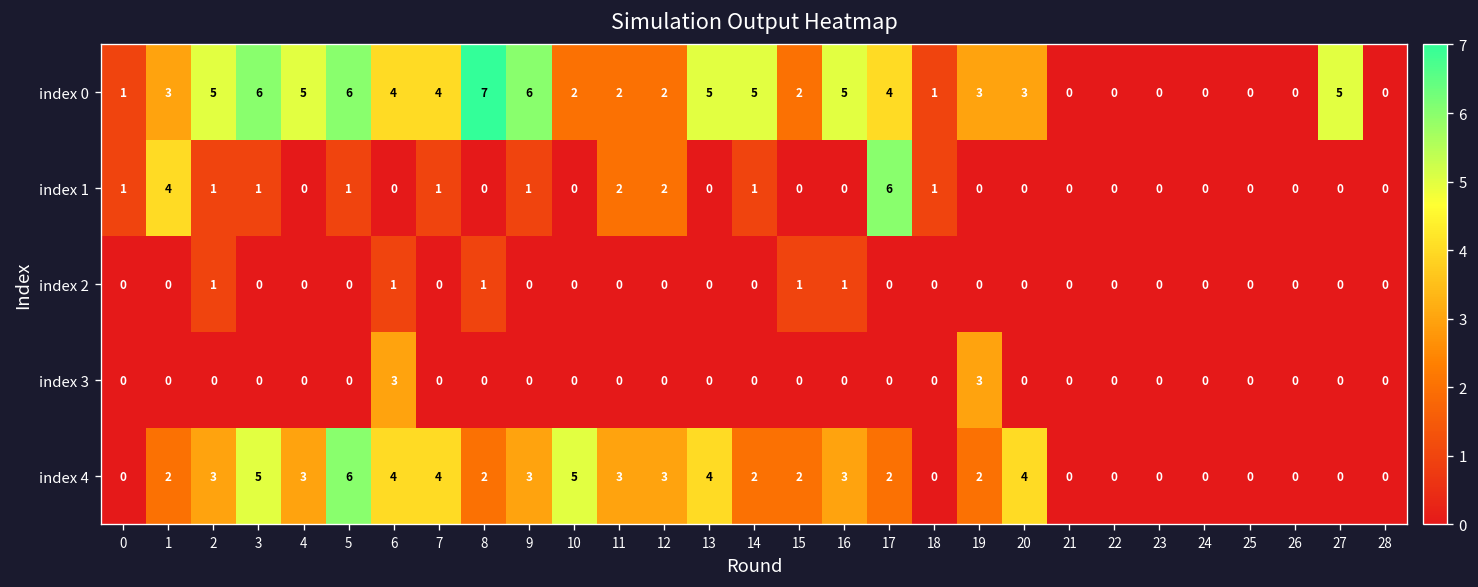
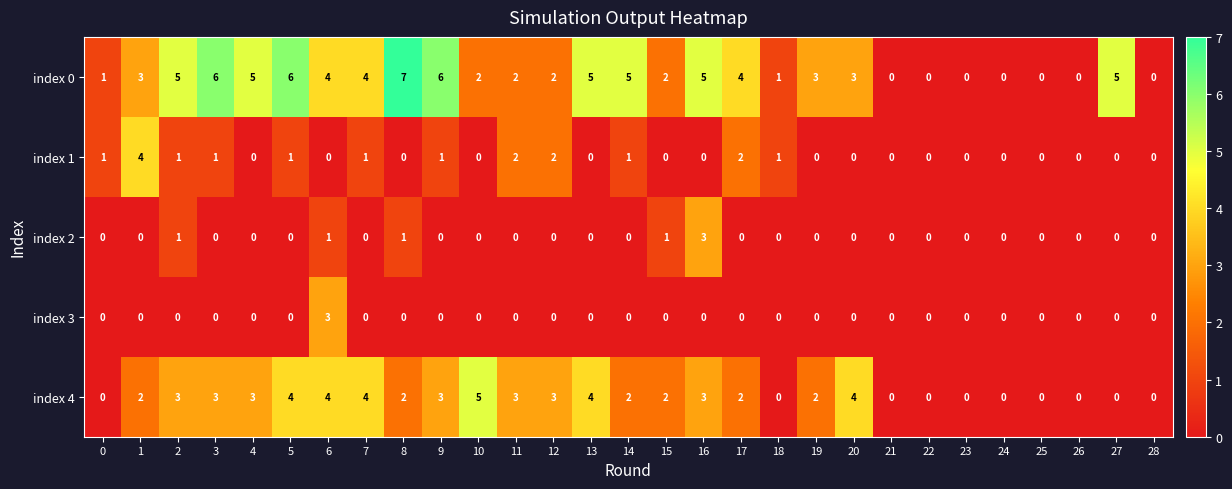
  {
    "index 0": {
      "0": 1,
      "1": 3,
      "2": 5,
      "3": 6,
      "4": 5,
      "5": 6,
      "6": 4,
      "7": 4,
      "8": 7,
      "9": 6,
      "10": 2,
      "11": 2,
      "12": 2,
      "13": 5,
      "14": 5,
      "15": 2,
      "16": 5,
      "17": 4,
      "18": 1,
      "19": 3,
      "20": 3,
      "21": 0,
      "22": 0,
      "23": 0,
      "24": 0,
      "25": 0,
      "26": 0,
      "27": 5,
      "28": 0
    },
    "index 1": {
      "0": 1,
      "1": 4,
      "2": 1,
      "3": 1,
      "4": 0,
      "5": 1,
      "6": 0,
      "7": 1,
      "8": 0,
      "9": 1,
      "10": 0,
      "11": 2,
      "12": 2,
      "13": 0,
      "14": 1,
      "15": 0,
      "16": 0,
-     "17": 6,
+     "17": 2,
      "18": 1,
      "19": 0,
      "20": 0,
      "21": 0,
      "22": 0,
      "23": 0,
      "24": 0,
      "25": 0,
      "26": 0,
      "27": 0,
      "28": 0
    },
    "index 2": {
      "0": 0,
      "1": 0,
      "2": 1,
      "3": 0,
      "4": 0,
      "5": 0,
      "6": 1,
      "7": 0,
      "8": 1,
      "9": 0,
      "10": 0,
      "11": 0,
      "12": 0,
      "13": 0,
      "14": 0,
      "15": 1,
-     "16": 1,
+     "16": 3,
      "17": 0,
      "18": 0,
      "19": 0,
      "20": 0,
      "21": 0,
      "22": 0,
      "23": 0,
      "24": 0,
      "25": 0,
      "26": 0,
      "27": 0,
      "28": 0
    },
    "index 3": {
      "0": 0,
      "1": 0,
      "2": 0,
      "3": 0,
      "4": 0,
      "5": 0,
      "6": 3,
      "7": 0,
      "8": 0,
      "9": 0,
      "10": 0,
      "11": 0,
      "12": 0,
      "13": 0,
      "14": 0,
      "15": 0,
      "16": 0,
      "17": 0,
      "18": 0,
-     "19": 3,
+     "19": 0,
      "20": 0,
      "21": 0,
      "22": 0,
      "23": 0,
      "24": 0,
      "25": 0,
      "26": 0,
      "27": 0,
      "28": 0
    },
    "index 4": {
      "0": 0,
      "1": 2,
      "2": 3,
-     "3": 5,
+     "3": 3,
      "4": 3,
-     "5": 6,
+     "5": 4,
      "6": 4,
      "7": 4,
      "8": 2,
      "9": 3,
      "10": 5,
      "11": 3,
      "12": 3,
      "13": 4,
      "14": 2,
      "15": 2,
      "16": 3,
      "17": 2,
      "18": 0,
      "19": 2,
      "20": 4,
      "21": 0,
      "22": 0,
      "23": 0,
      "24": 0,
      "25": 0,
      "26": 0,
      "27": 0,
      "28": 0
    }
  }
